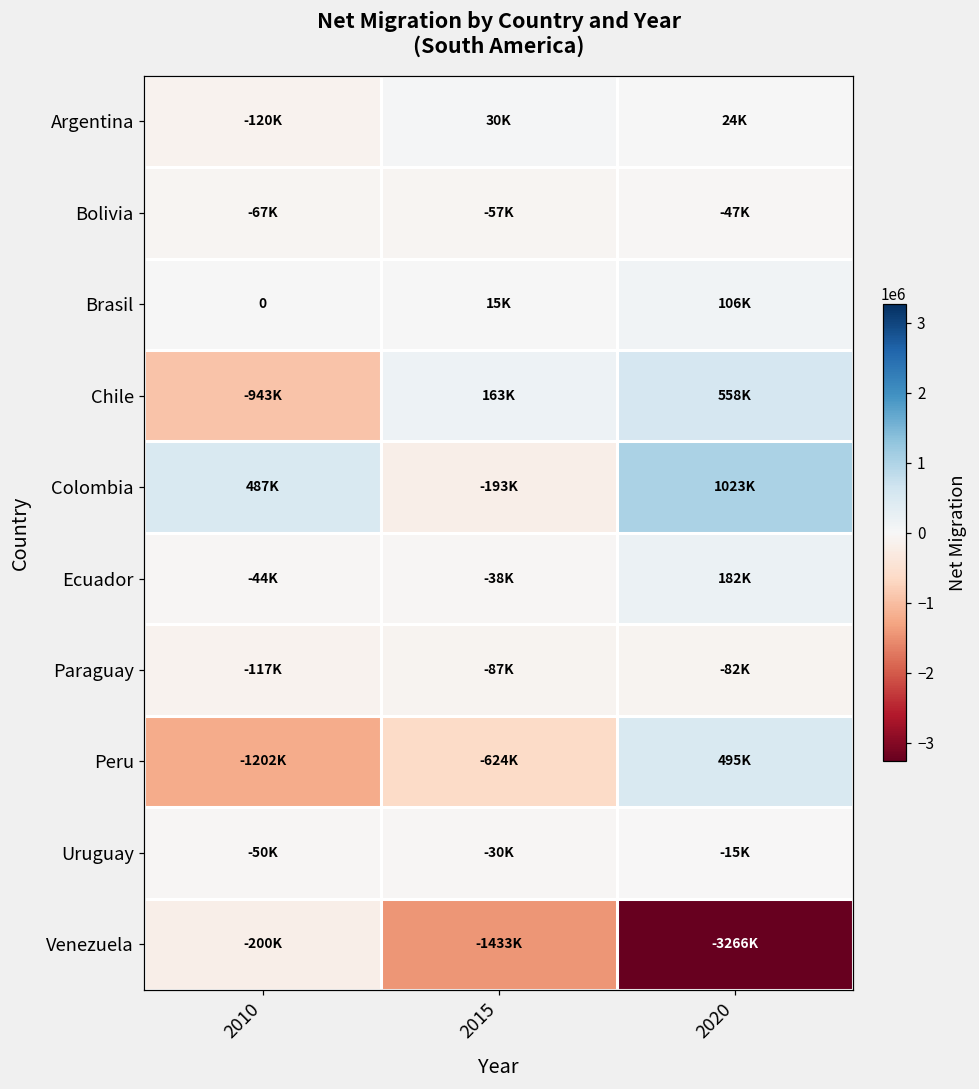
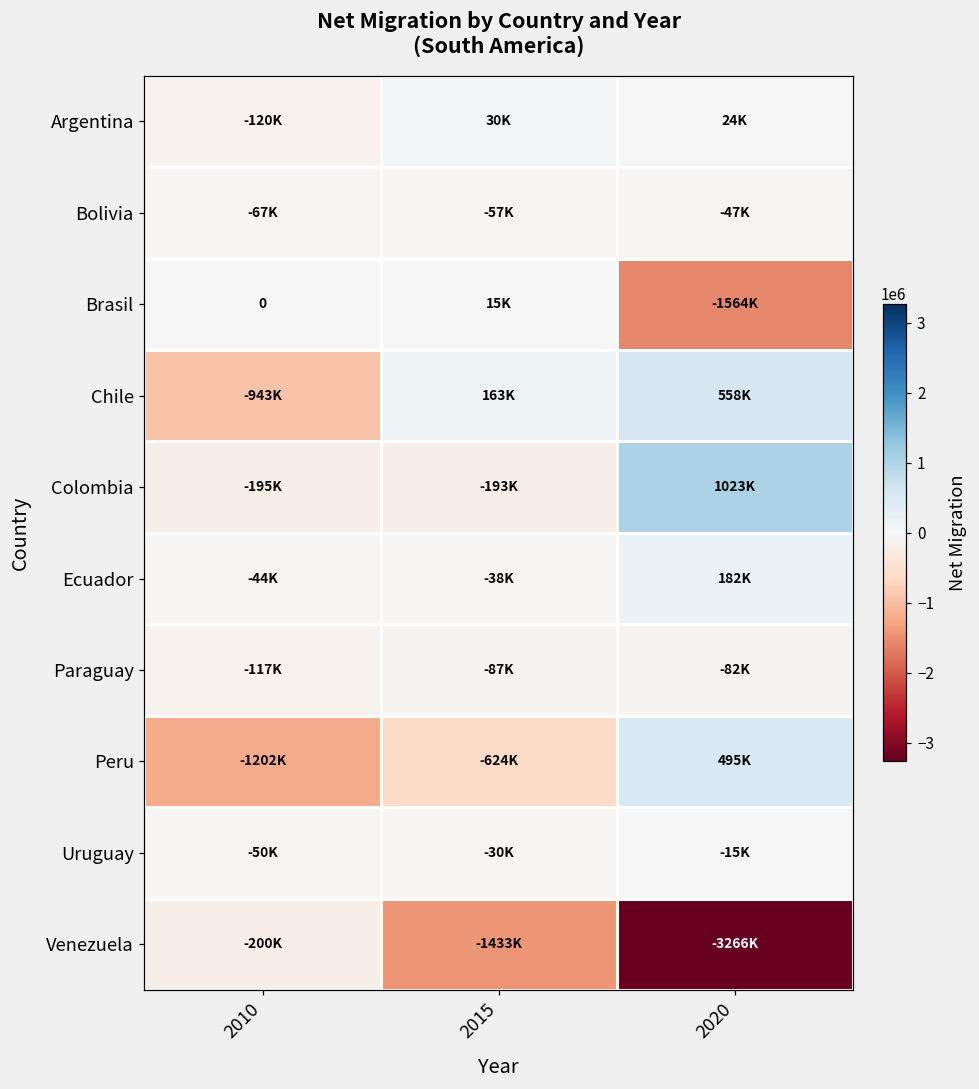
  {
    "Argentina": {
      "2010": "-120K",
      "2015": "30K",
      "2020": "24K"
    },
    "Bolivia": {
      "2010": "-67K",
      "2015": "-57K",
      "2020": "-47K"
    },
    "Brasil": {
      "2010": "0",
      "2015": "15K",
-     "2020": "106K"
+     "2020": "-1564K"
    },
    "Chile": {
      "2010": "-943K",
      "2015": "163K",
      "2020": "558K"
    },
    "Colombia": {
-     "2010": "487K",
+     "2010": "-195K",
      "2015": "-193K",
      "2020": "1023K"
    },
    "Ecuador": {
      "2010": "-44K",
      "2015": "-38K",
      "2020": "182K"
    },
    "Paraguay": {
      "2010": "-117K",
      "2015": "-87K",
      "2020": "-82K"
    },
    "Peru": {
      "2010": "-1202K",
      "2015": "-624K",
      "2020": "495K"
    },
    "Uruguay": {
      "2010": "-50K",
      "2015": "-30K",
      "2020": "-15K"
    },
    "Venezuela": {
      "2010": "-200K",
      "2015": "-1433K",
      "2020": "-3266K"
    }
  }
